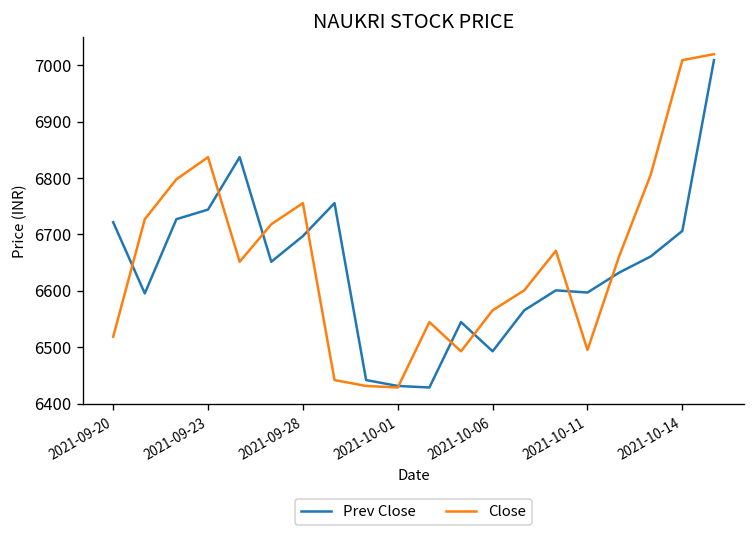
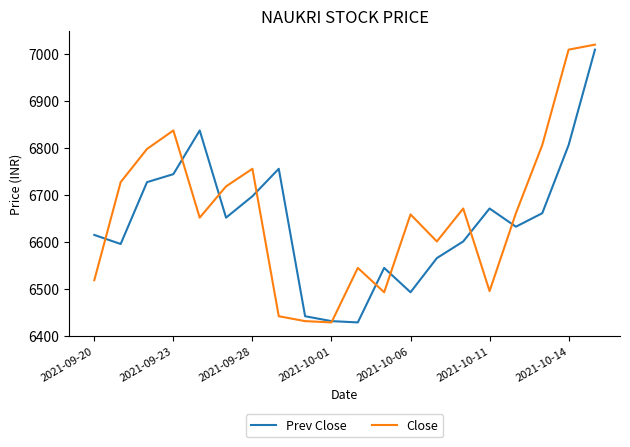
  {
    "Prev Close": {
-     "2021-09-20": 6720,
+     "2021-09-20": 6610,
      "2021-09-23": 6740,
      "2021-09-28": 6700,
      "2021-10-06": 6490,
-     "2021-10-11": 6600,
-     "2021-10-14": 6710
+     "2021-10-11": 6670,
+     "2021-10-14": 6810
    },
    "Close": {
      "2021-09-20": 6520,
      "2021-09-23": 6840,
      "2021-09-28": 6760,
-     "2021-10-06": 6570,
+     "2021-10-06": 6660,
      "2021-10-11": 6500,
      "2021-10-14": 7010
    }
  }
